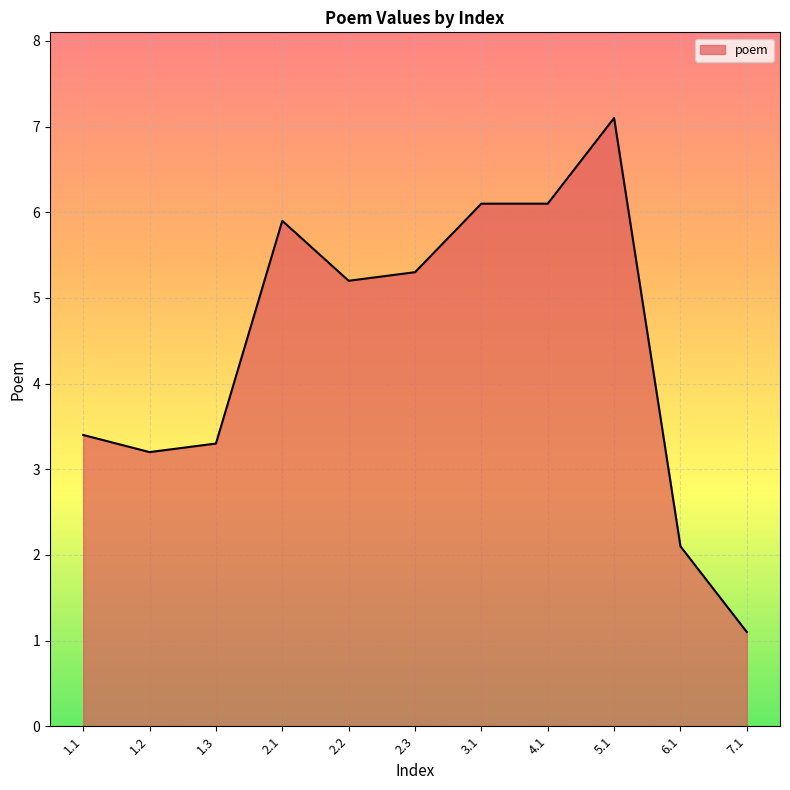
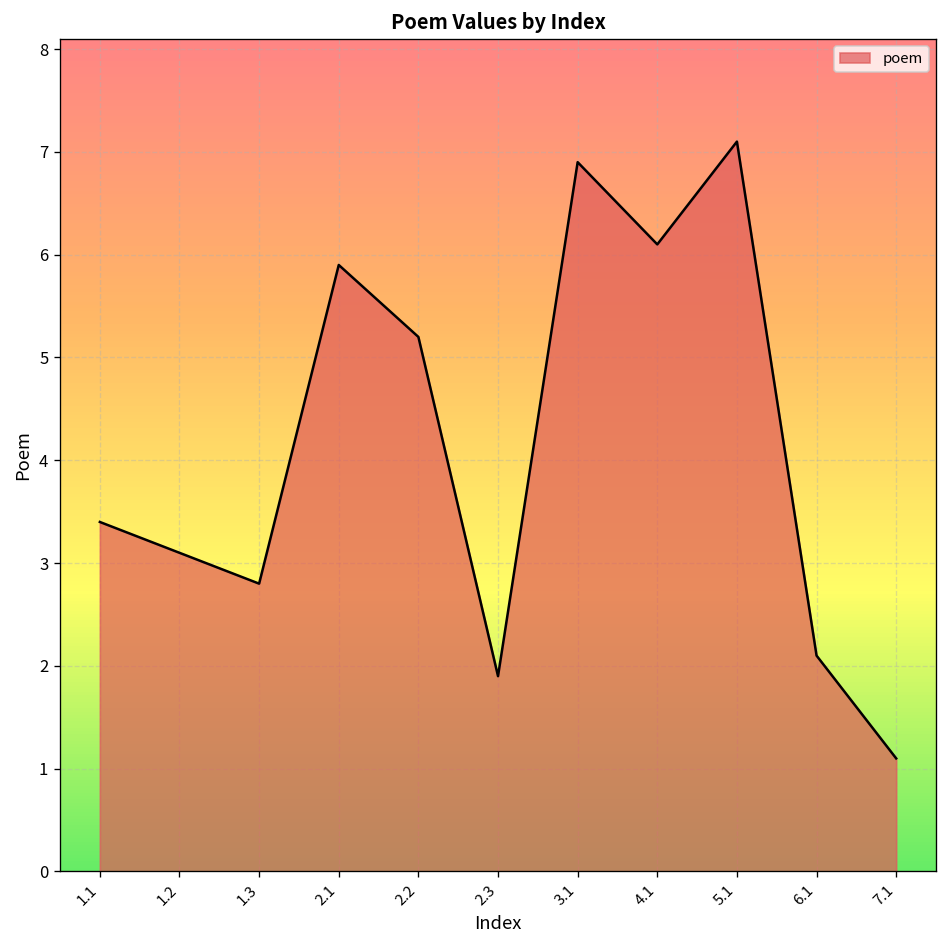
  {
    "1.1": 3.4,
-   "1.2": 3.2,
-   "1.3": 3.3,
+   "1.2": 3.1,
+   "1.3": 2.8,
    "2.1": 5.9,
    "2.2": 5.2,
-   "2.3": 5.3,
-   "3.1": 6.1,
+   "2.3": 1.9,
+   "3.1": 6.9,
    "4.1": 6.1,
    "5.1": 7.1,
    "6.1": 2.1,
    "7.1": 1.1
  }
